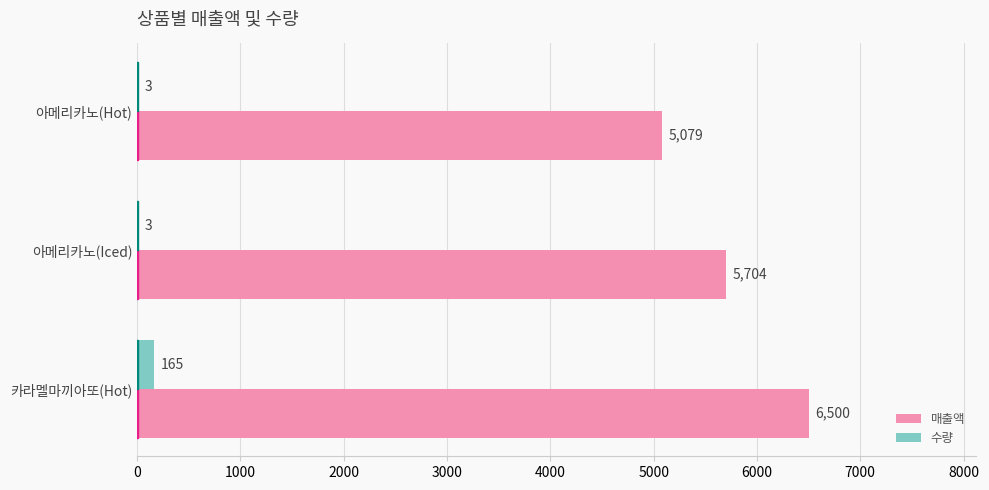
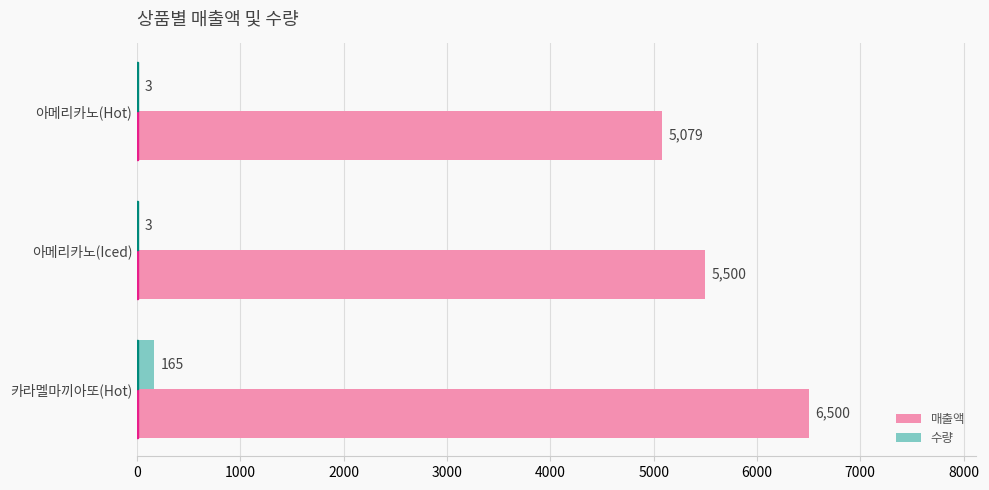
  {
    "매출액": {
      "아메리카노(Hot)": "5,079",
-     "아메리카노(Iced)": "5,704",
+     "아메리카노(Iced)": "5,500",
      "카라멜마끼아또(Hot)": "6,500"
    },
    "수량": {
      "카라멜마끼아또(Hot)": "165"
    }
  }
